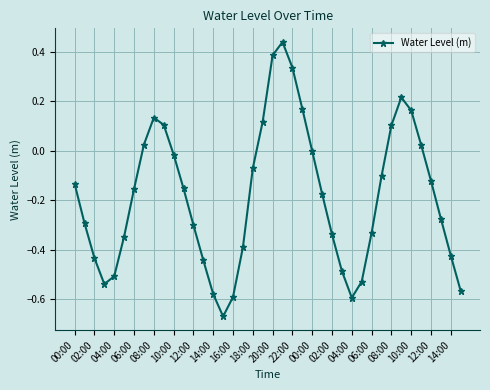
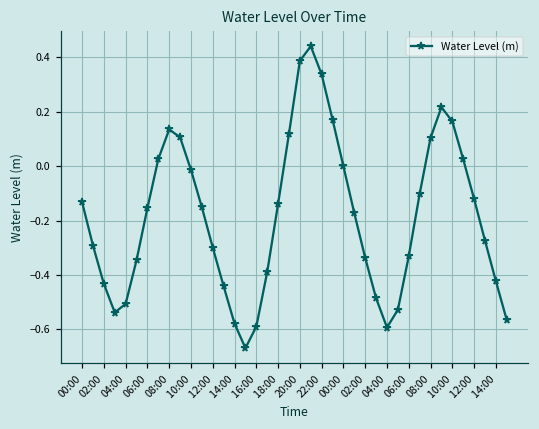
  {
    "16:00": -0.59,
-   "18:00": -0.07,
+   "18:00": -0.14,
    "20:00": 0.39,
    "22:00": 0.34
  }
